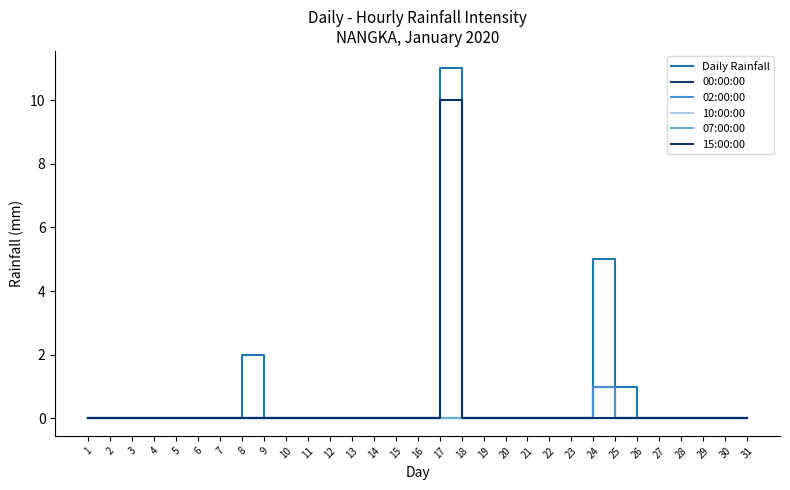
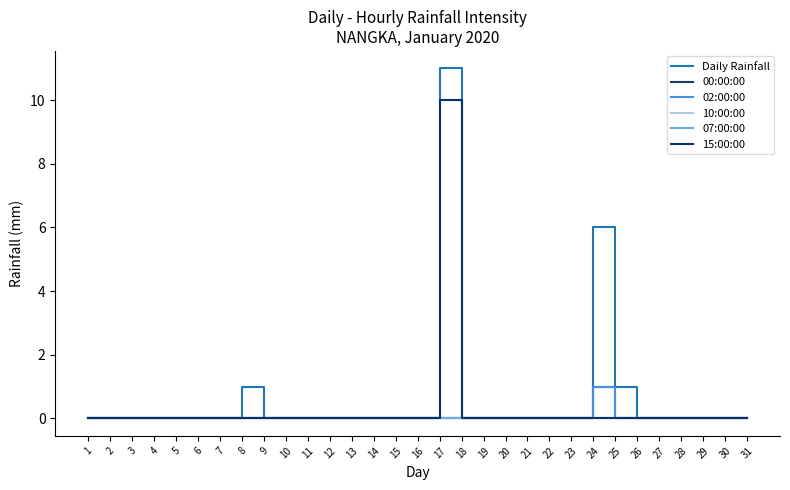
  {
    "Daily Rainfall": {
-     "8": 2,
+     "8": 1,
      "17": 11,
-     "24": 5,
+     "24": 6,
      "25": 1
    },
    "15:00:00": {
      "17": 10
    }
  }
